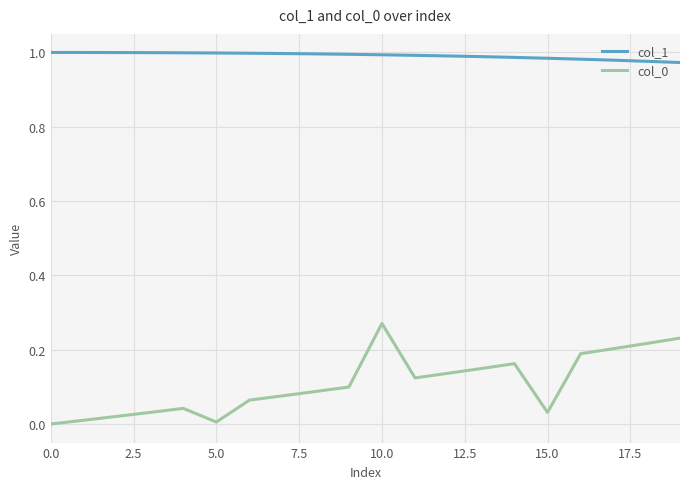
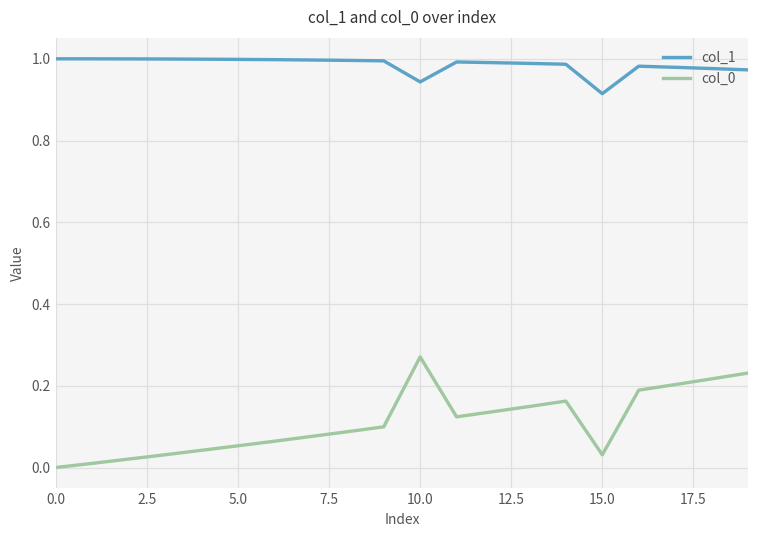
  {
    "col_1": {
      "0.0": 1.00,
      "5.0": 1.00,
-     "10.0": 0.99,
-     "15.0": 0.98
+     "10.0": 0.94,
+     "15.0": 0.91
    },
    "col_0": {
      "0.0": 0.00,
-     "5.0": 0.01,
+     "5.0": 0.05,
      "10.0": 0.27,
      "15.0": 0.03
    }
  }
